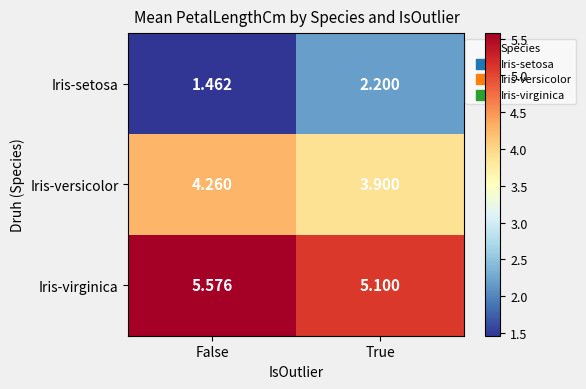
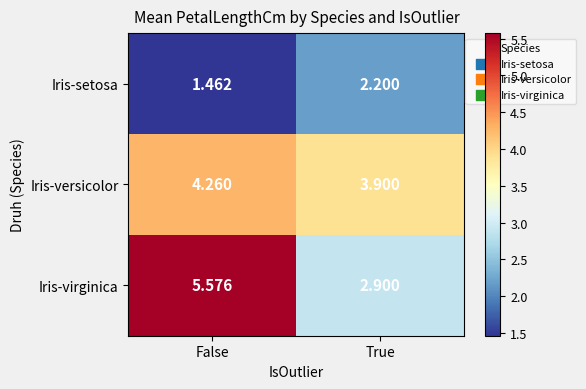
  {
    "Iris-setosa": {
      "False": 1.462,
      "True": 2.200
    },
    "Iris-versicolor": {
      "False": 4.260,
      "True": 3.900
    },
    "Iris-virginica": {
      "False": 5.576,
-     "True": 5.100
+     "True": 2.900
    }
  }
